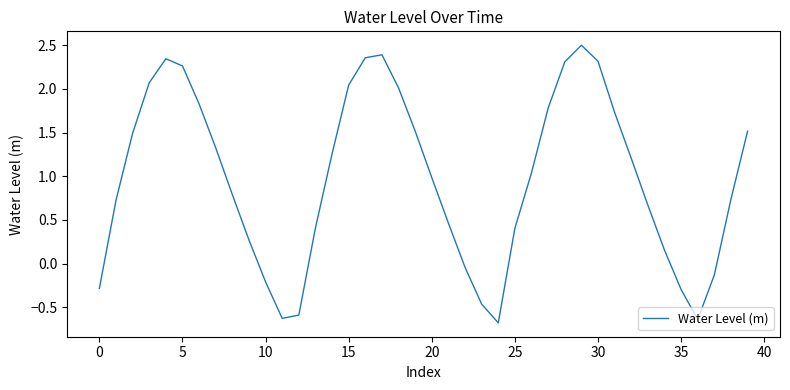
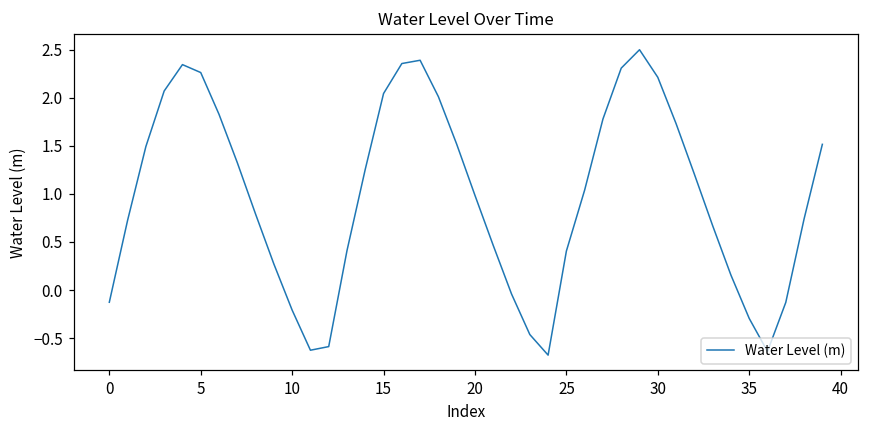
  {
-   "0": -0.3,
+   "0": -0.1,
    "5": 2.3,
    "10": -0.2,
    "15": 2.0,
    "20": 1.0,
    "25": 0.4,
-   "30": 2.3,
+   "30": 2.2,
    "35": -0.3
  }
